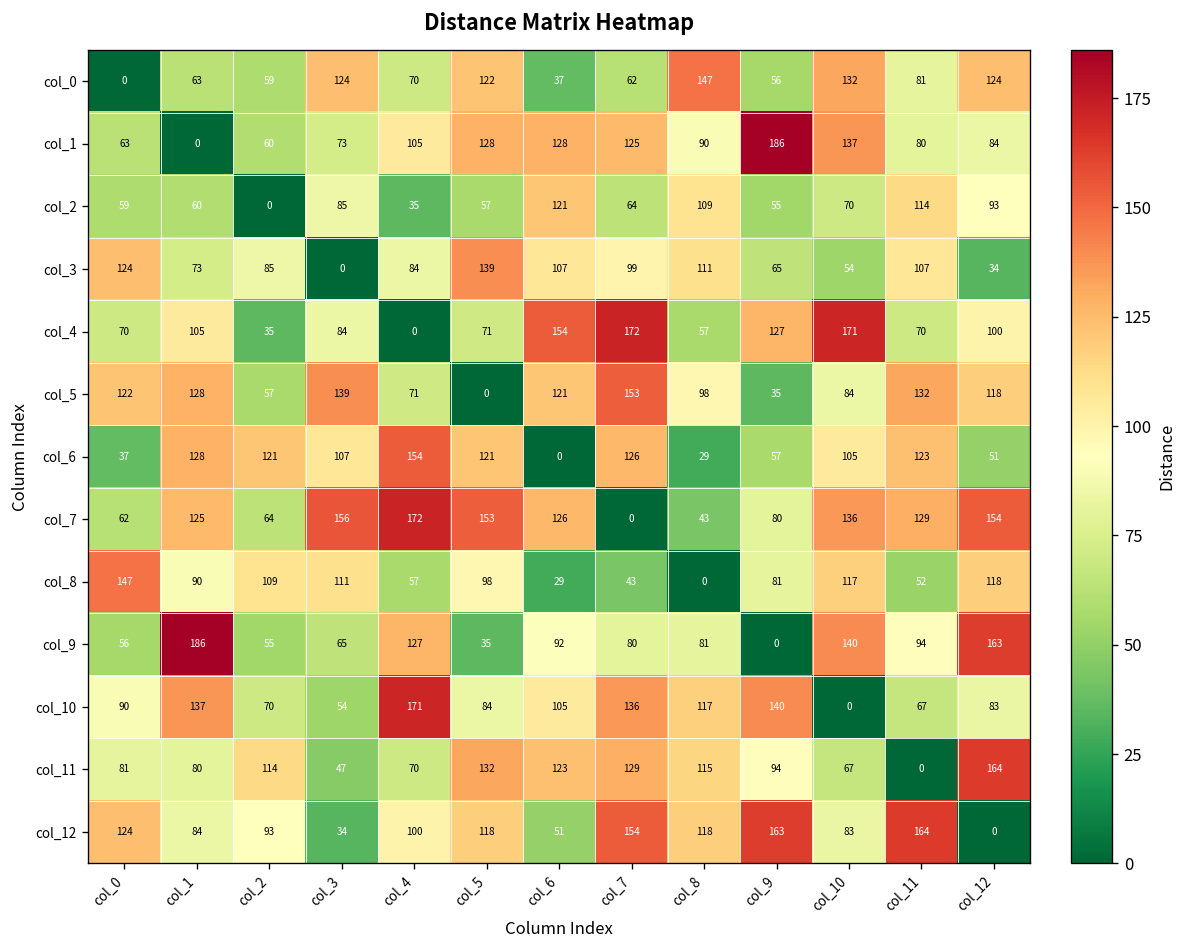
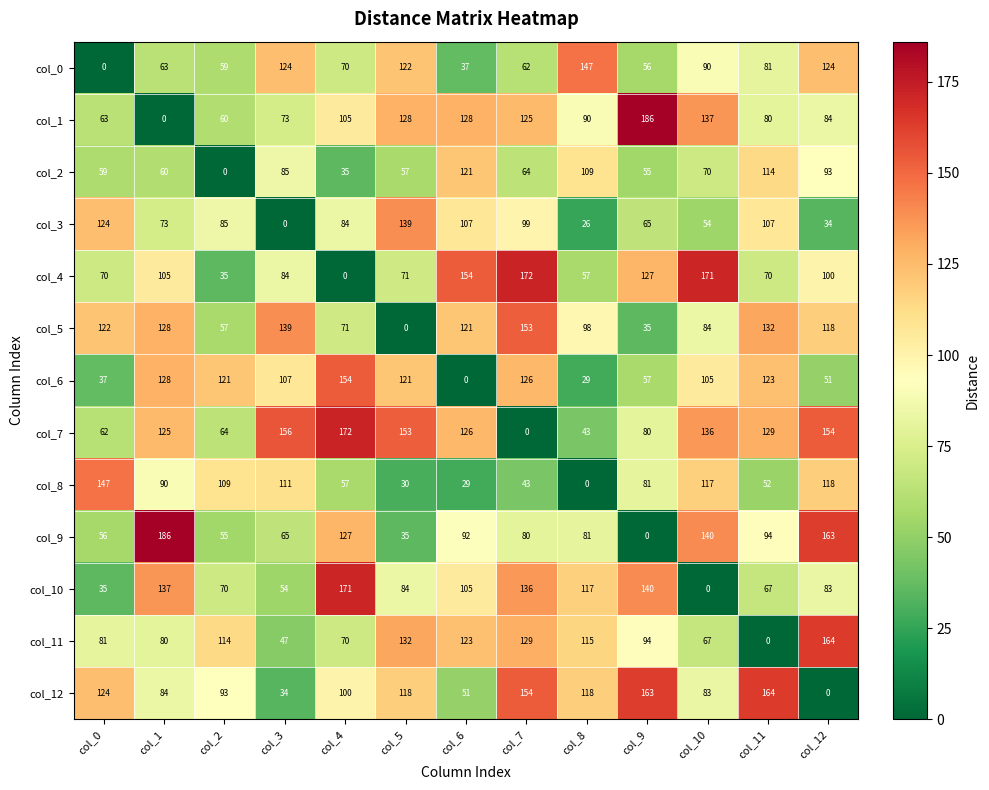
  {
    "col_0": {
      "col_0": 0,
      "col_1": 63,
      "col_2": 59,
      "col_3": 124,
      "col_4": 70,
      "col_5": 122,
      "col_6": 37,
      "col_7": 62,
      "col_8": 147,
      "col_9": 56,
-     "col_10": 132,
+     "col_10": 90,
      "col_11": 81,
      "col_12": 124
    },
    "col_1": {
      "col_0": 63,
      "col_1": 0,
      "col_2": 60,
      "col_3": 73,
      "col_4": 105,
      "col_5": 128,
      "col_6": 128,
      "col_7": 125,
      "col_8": 90,
      "col_9": 186,
      "col_10": 137,
      "col_11": 80,
      "col_12": 84
    },
    "col_2": {
      "col_0": 59,
      "col_1": 60,
      "col_2": 0,
      "col_3": 85,
      "col_4": 35,
      "col_5": 57,
      "col_6": 121,
      "col_7": 64,
      "col_8": 109,
      "col_9": 55,
      "col_10": 70,
      "col_11": 114,
      "col_12": 93
    },
    "col_3": {
      "col_0": 124,
      "col_1": 73,
      "col_2": 85,
      "col_3": 0,
      "col_4": 84,
      "col_5": 139,
      "col_6": 107,
      "col_7": 99,
-     "col_8": 111,
+     "col_8": 26,
      "col_9": 65,
      "col_10": 54,
      "col_11": 107,
      "col_12": 34
    },
    "col_4": {
      "col_0": 70,
      "col_1": 105,
      "col_2": 35,
      "col_3": 84,
      "col_4": 0,
      "col_5": 71,
      "col_6": 154,
      "col_7": 172,
      "col_8": 57,
      "col_9": 127,
      "col_10": 171,
      "col_11": 70,
      "col_12": 100
    },
    "col_5": {
      "col_0": 122,
      "col_1": 128,
      "col_2": 57,
      "col_3": 139,
      "col_4": 71,
      "col_5": 0,
      "col_6": 121,
      "col_7": 153,
      "col_8": 98,
      "col_9": 35,
      "col_10": 84,
      "col_11": 132,
      "col_12": 118
    },
    "col_6": {
      "col_0": 37,
      "col_1": 128,
      "col_2": 121,
      "col_3": 107,
      "col_4": 154,
      "col_5": 121,
      "col_6": 0,
      "col_7": 126,
      "col_8": 29,
      "col_9": 57,
      "col_10": 105,
      "col_11": 123,
      "col_12": 51
    },
    "col_7": {
      "col_0": 62,
      "col_1": 125,
      "col_2": 64,
      "col_3": 156,
      "col_4": 172,
      "col_5": 153,
      "col_6": 126,
      "col_7": 0,
      "col_8": 43,
      "col_9": 80,
      "col_10": 136,
      "col_11": 129,
      "col_12": 154
    },
    "col_8": {
      "col_0": 147,
      "col_1": 90,
      "col_2": 109,
      "col_3": 111,
      "col_4": 57,
-     "col_5": 98,
+     "col_5": 30,
      "col_6": 29,
      "col_7": 43,
      "col_8": 0,
      "col_9": 81,
      "col_10": 117,
      "col_11": 52,
      "col_12": 118
    },
    "col_9": {
      "col_0": 56,
      "col_1": 186,
      "col_2": 55,
      "col_3": 65,
      "col_4": 127,
      "col_5": 35,
      "col_6": 92,
      "col_7": 80,
      "col_8": 81,
      "col_9": 0,
      "col_10": 140,
      "col_11": 94,
      "col_12": 163
    },
    "col_10": {
-     "col_0": 90,
+     "col_0": 35,
      "col_1": 137,
      "col_2": 70,
      "col_3": 54,
      "col_4": 171,
      "col_5": 84,
      "col_6": 105,
      "col_7": 136,
      "col_8": 117,
      "col_9": 140,
      "col_10": 0,
      "col_11": 67,
      "col_12": 83
    },
    "col_11": {
      "col_0": 81,
      "col_1": 80,
      "col_2": 114,
      "col_3": 47,
      "col_4": 70,
      "col_5": 132,
      "col_6": 123,
      "col_7": 129,
      "col_8": 115,
      "col_9": 94,
      "col_10": 67,
      "col_11": 0,
      "col_12": 164
    },
    "col_12": {
      "col_0": 124,
      "col_1": 84,
      "col_2": 93,
      "col_3": 34,
      "col_4": 100,
      "col_5": 118,
      "col_6": 51,
      "col_7": 154,
      "col_8": 118,
      "col_9": 163,
      "col_10": 83,
      "col_11": 164,
      "col_12": 0
    }
  }
